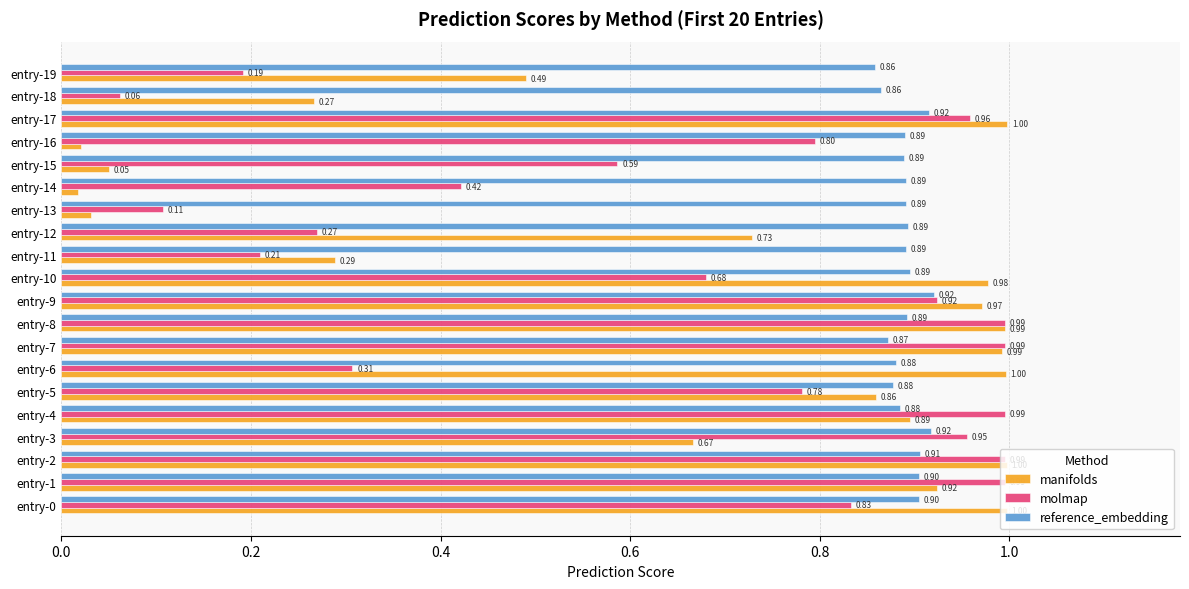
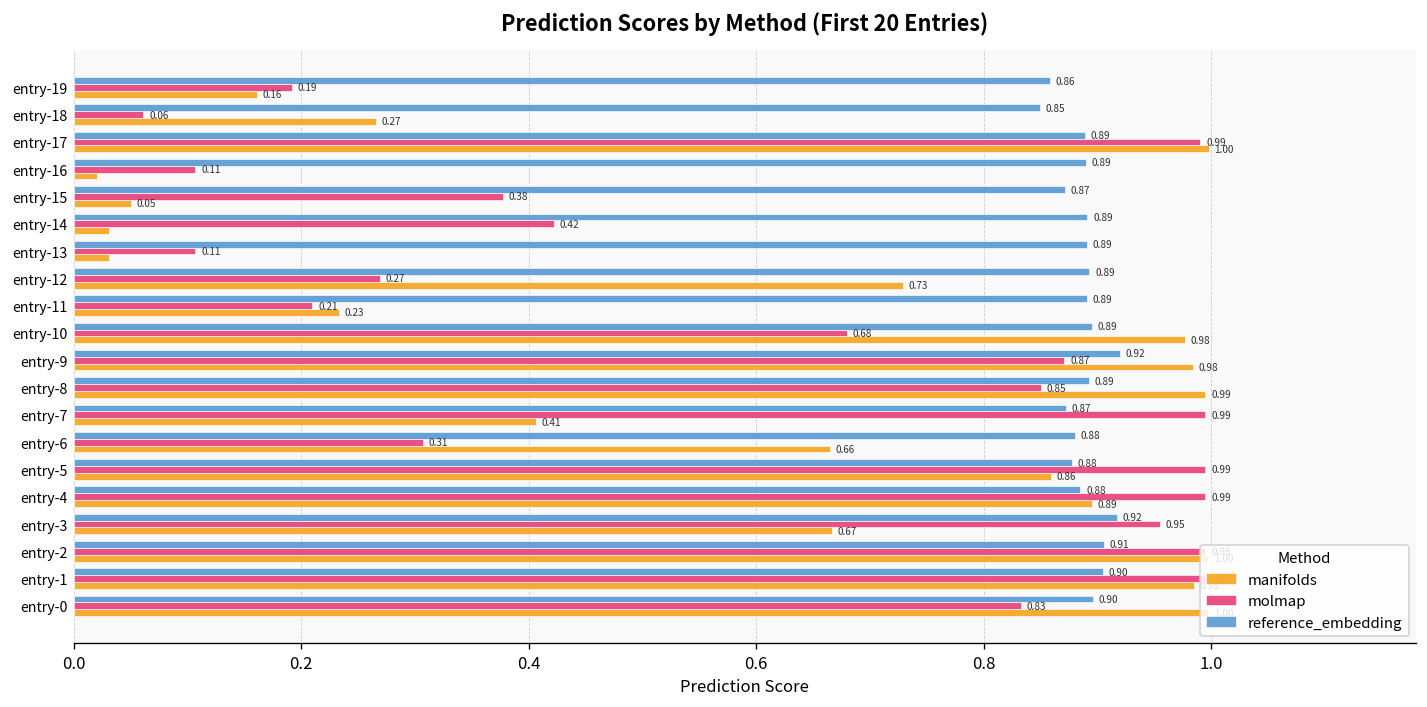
  {
    "manifolds": {
-     "entry-19": 0.49,
+     "entry-19": 0.16,
      "entry-18": 0.27,
      "entry-17": 1.00,
      "entry-15": 0.05,
-     "entry-14": 0.02,
+     "entry-14": 0.03,
      "entry-12": 0.73,
-     "entry-11": 0.29,
+     "entry-11": 0.23,
      "entry-10": 0.98,
-     "entry-9": 0.97,
-     "entry-7": 0.99,
-     "entry-6": 1.00,
+     "entry-9": 0.98,
+     "entry-7": 0.41,
+     "entry-6": 0.66,
      "entry-5": 0.86,
      "entry-4": 0.89,
      "entry-3": 0.67,
-     "entry-1": 0.92
+     "entry-1": 0.98
    },
    "molmap": {
      "entry-19": 0.19,
      "entry-18": 0.06,
-     "entry-17": 0.96,
-     "entry-16": 0.80,
-     "entry-15": 0.59,
+     "entry-17": 0.99,
+     "entry-16": 0.11,
+     "entry-15": 0.38,
      "entry-14": 0.42,
      "entry-13": 0.11,
      "entry-12": 0.27,
      "entry-11": 0.21,
      "entry-10": 0.68,
-     "entry-9": 0.92,
-     "entry-8": 0.99,
+     "entry-9": 0.87,
+     "entry-8": 0.85,
      "entry-6": 0.31,
-     "entry-5": 0.78,
+     "entry-5": 0.99,
      "entry-4": 0.99,
      "entry-3": 0.95,
      "entry-0": 0.83
    },
    "reference_embedding": {
      "entry-19": 0.86,
-     "entry-18": 0.86,
-     "entry-17": 0.92,
+     "entry-18": 0.85,
+     "entry-17": 0.89,
      "entry-16": 0.89,
-     "entry-15": 0.89,
+     "entry-15": 0.87,
      "entry-14": 0.89,
      "entry-13": 0.89,
      "entry-12": 0.89,
      "entry-11": 0.89,
      "entry-10": 0.89,
      "entry-8": 0.89,
      "entry-7": 0.87,
      "entry-6": 0.88,
      "entry-5": 0.88,
      "entry-4": 0.88,
      "entry-3": 0.92,
      "entry-2": 0.91,
      "entry-1": 0.90,
-     "entry-0": 0.905
+     "entry-0": 0.896
    }
  }
